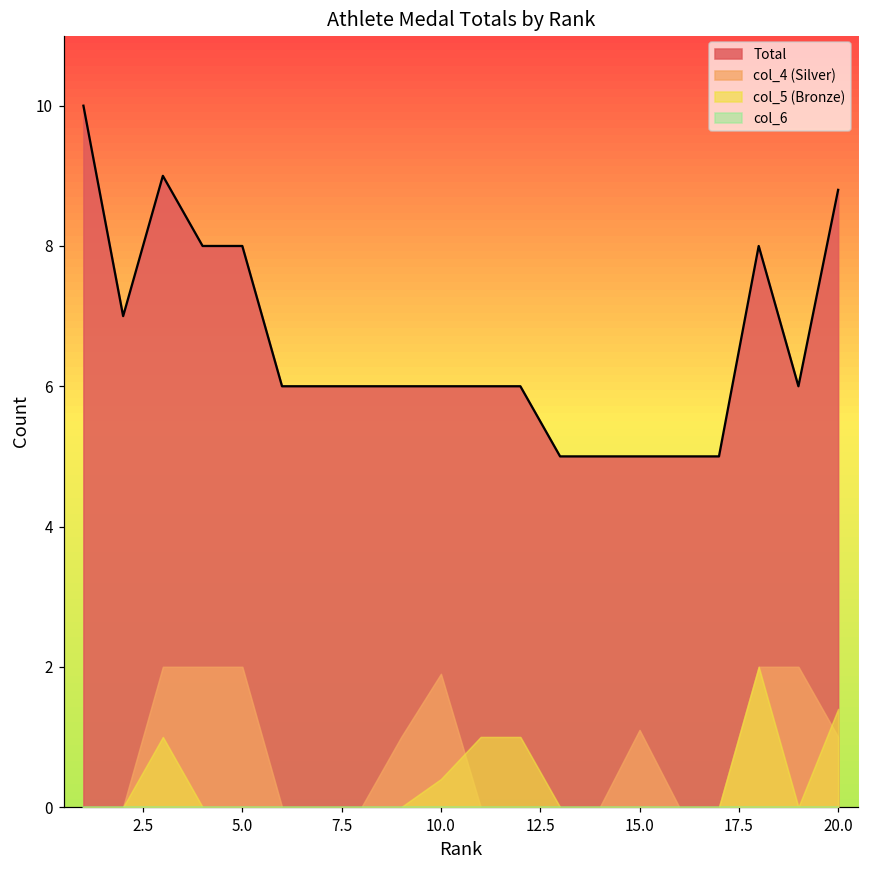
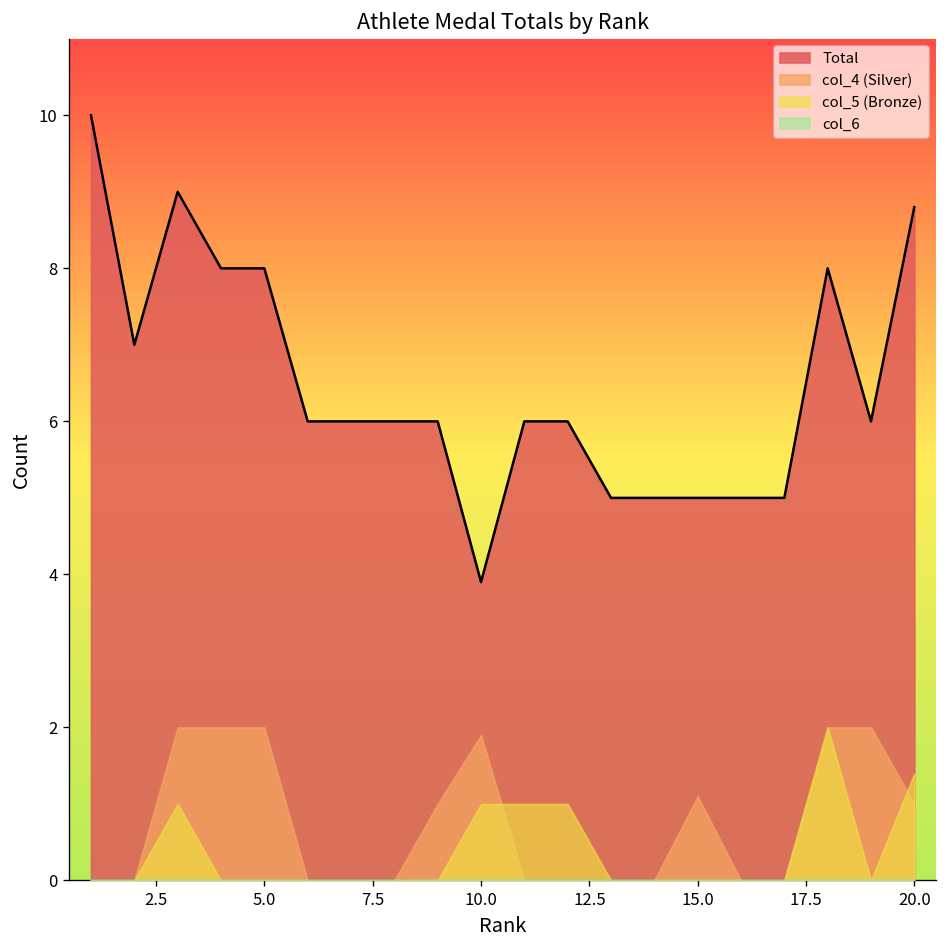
  {
    "Total": {
      "5.0": 8.0,
-     "10.0": 6.0,
+     "10.0": 3.9,
      "15.0": 5.0,
      "20.0": 8.8
    },
    "col_4 (Silver)": {
      "5.0": 2.0,
      "10.0": 1.9,
      "15.0": 1.1,
      "20.0": 1.0
    },
    "col_5 (Bronze)": {
-     "10.0": 0.4,
+     "10.0": 1.0,
      "20.0": 1.4
    },
    "col_6": {
      "10.0": 0.0,
      "20.0": 0.0
    }
  }
